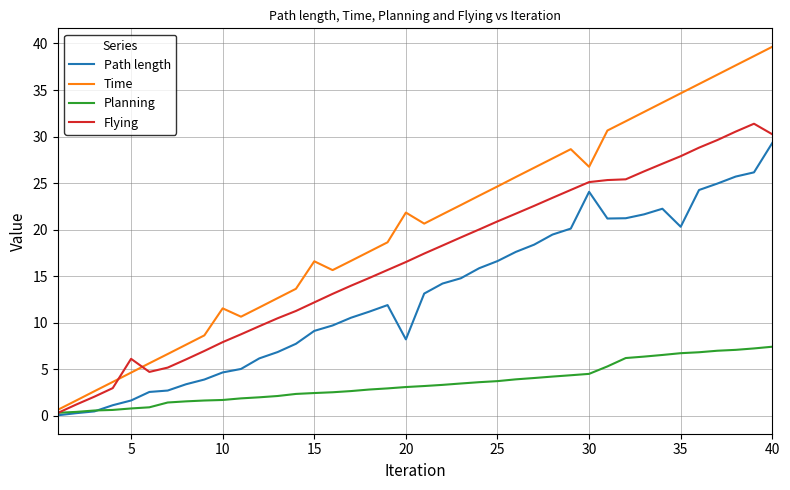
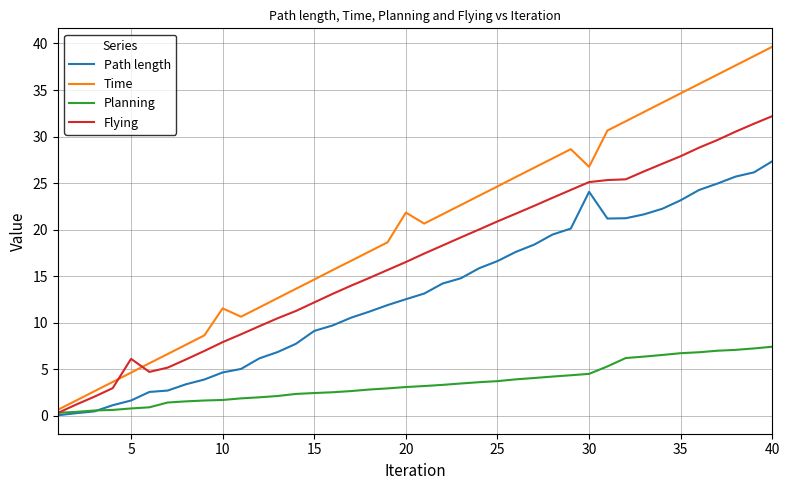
  {
    "Path length": {
      "5": 2,
      "10": 5,
      "15": 9,
-     "20": 8,
+     "20": 13,
      "25": 17,
      "30": 24,
-     "35": 20,
-     "40": 29
+     "35": 23,
+     "40": 27
    },
    "Time": {
      "5": 5,
      "10": 12,
-     "15": 17,
+     "15": 15,
      "20": 22,
      "25": 25,
      "30": 27,
      "35": 35,
      "40": 40
    },
    "Planning": {
      "5": 1,
      "10": 2,
      "15": 2,
      "20": 3,
      "25": 4,
      "30": 5,
      "35": 7,
      "40": 7
    },
    "Flying": {
      "5": 6,
      "10": 8,
      "15": 12,
      "20": 17,
      "25": 21,
      "30": 25,
      "35": 28,
-     "40": 30
+     "40": 32
    }
  }
